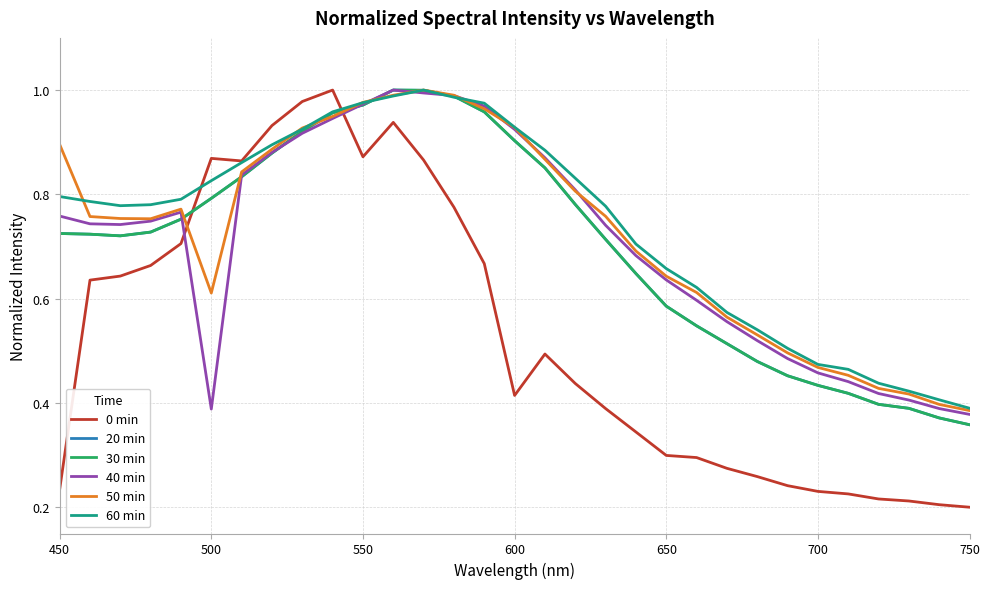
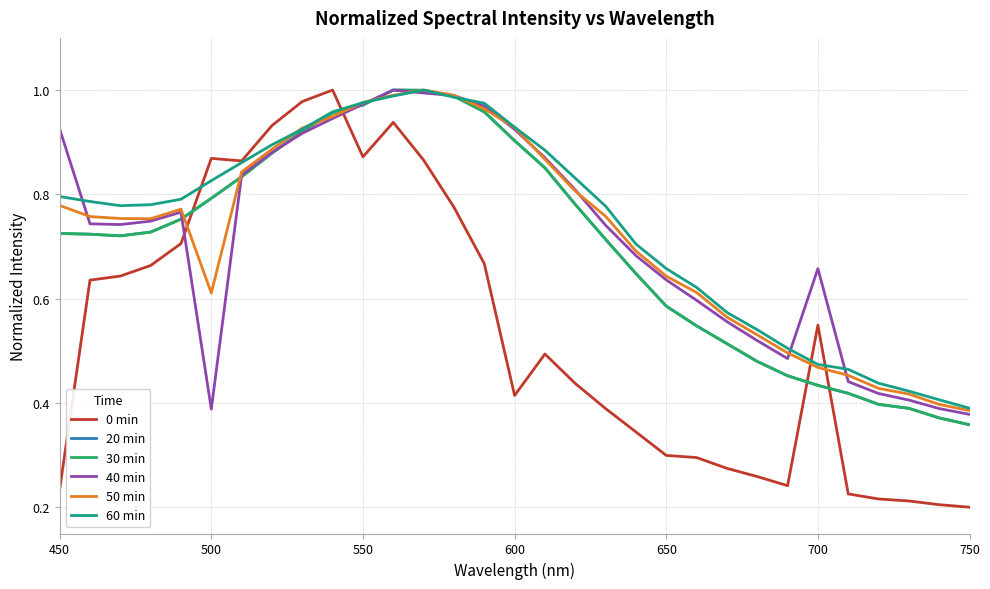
  {
    "0 min": {
      "450": 0.23,
      "500": 0.87,
      "550": 0.87,
      "600": 0.41,
      "650": 0.30,
-     "700": 0.23,
+     "700": 0.55,
      "750": 0.20
    },
    "40 min": {
-     "450": 0.76,
+     "450": 0.93,
      "500": 0.39,
      "650": 0.64,
-     "700": 0.46,
+     "700": 0.66,
      "750": 0.38
    },
    "50 min": {
-     "450": 0.90,
+     "450": 0.78,
      "500": 0.61,
      "650": 0.64,
      "700": 0.47
    }
  }
